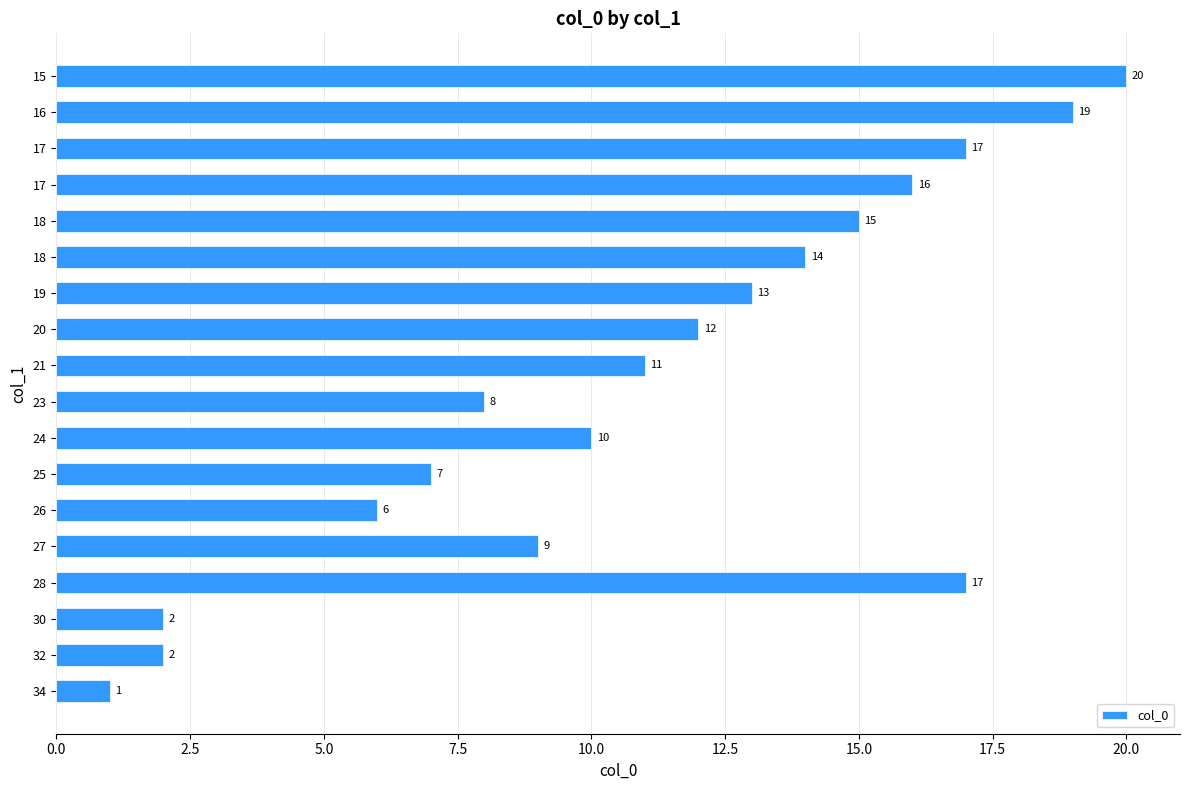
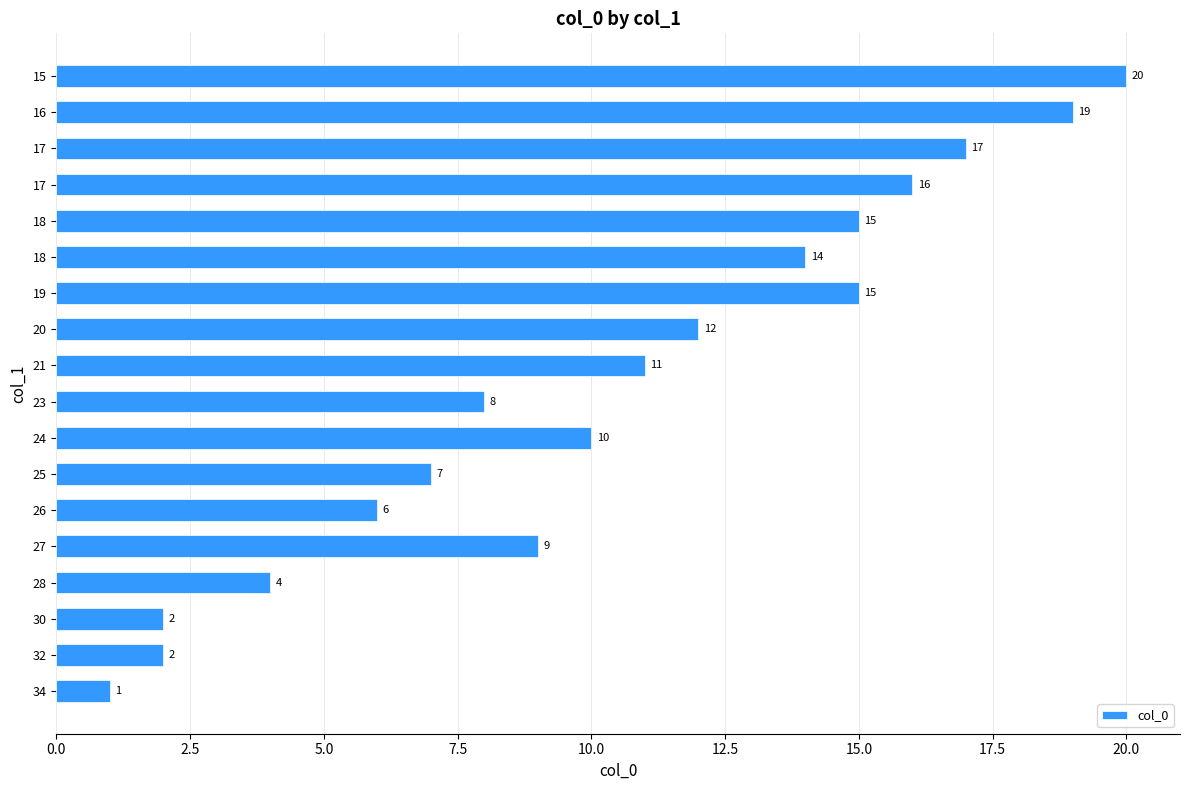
  {
    "15": 20,
    "16": 19,
-   "19": 13,
+   "19": 15,
    "20": 12,
    "21": 11,
    "23": 8,
    "24": 10,
    "25": 7,
    "26": 6,
    "27": 9,
-   "28": 17,
+   "28": 4,
    "30": 2,
    "32": 2,
    "34": 1
  }
